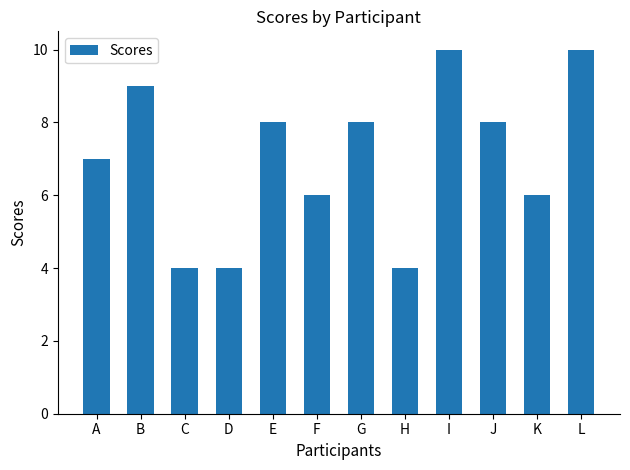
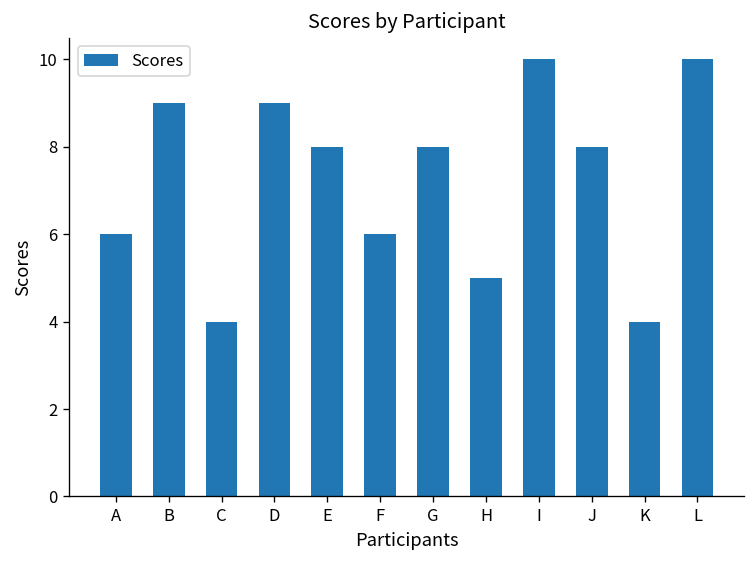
  {
-   "A": 7,
+   "A": 6,
    "B": 9,
    "C": 4,
-   "D": 4,
+   "D": 9,
    "E": 8,
    "F": 6,
    "G": 8,
-   "H": 4,
+   "H": 5,
    "I": 10,
    "J": 8,
-   "K": 6,
+   "K": 4,
    "L": 10
  }
